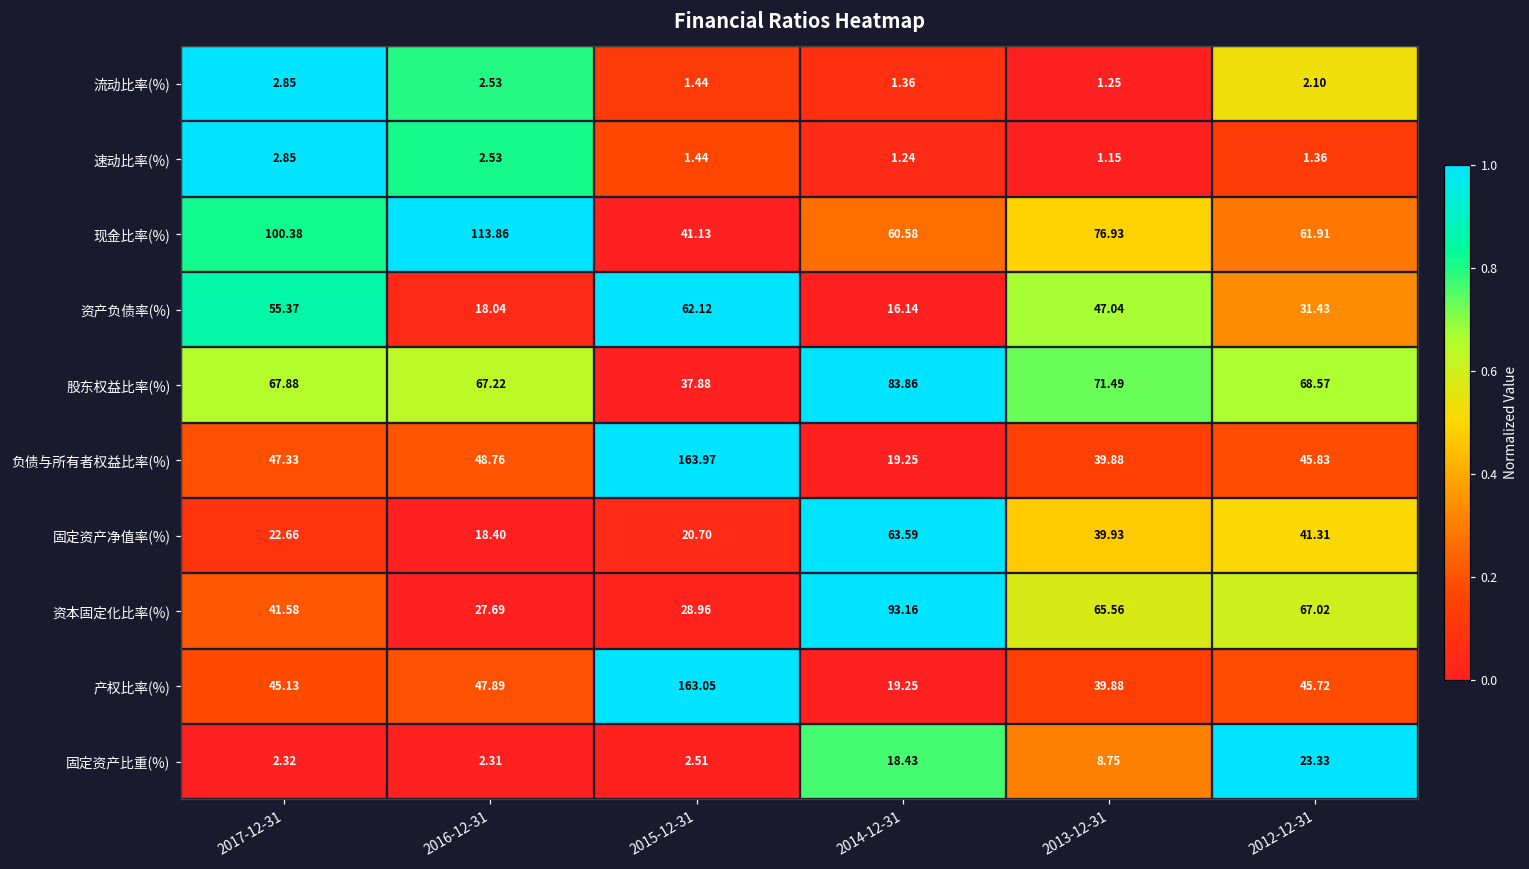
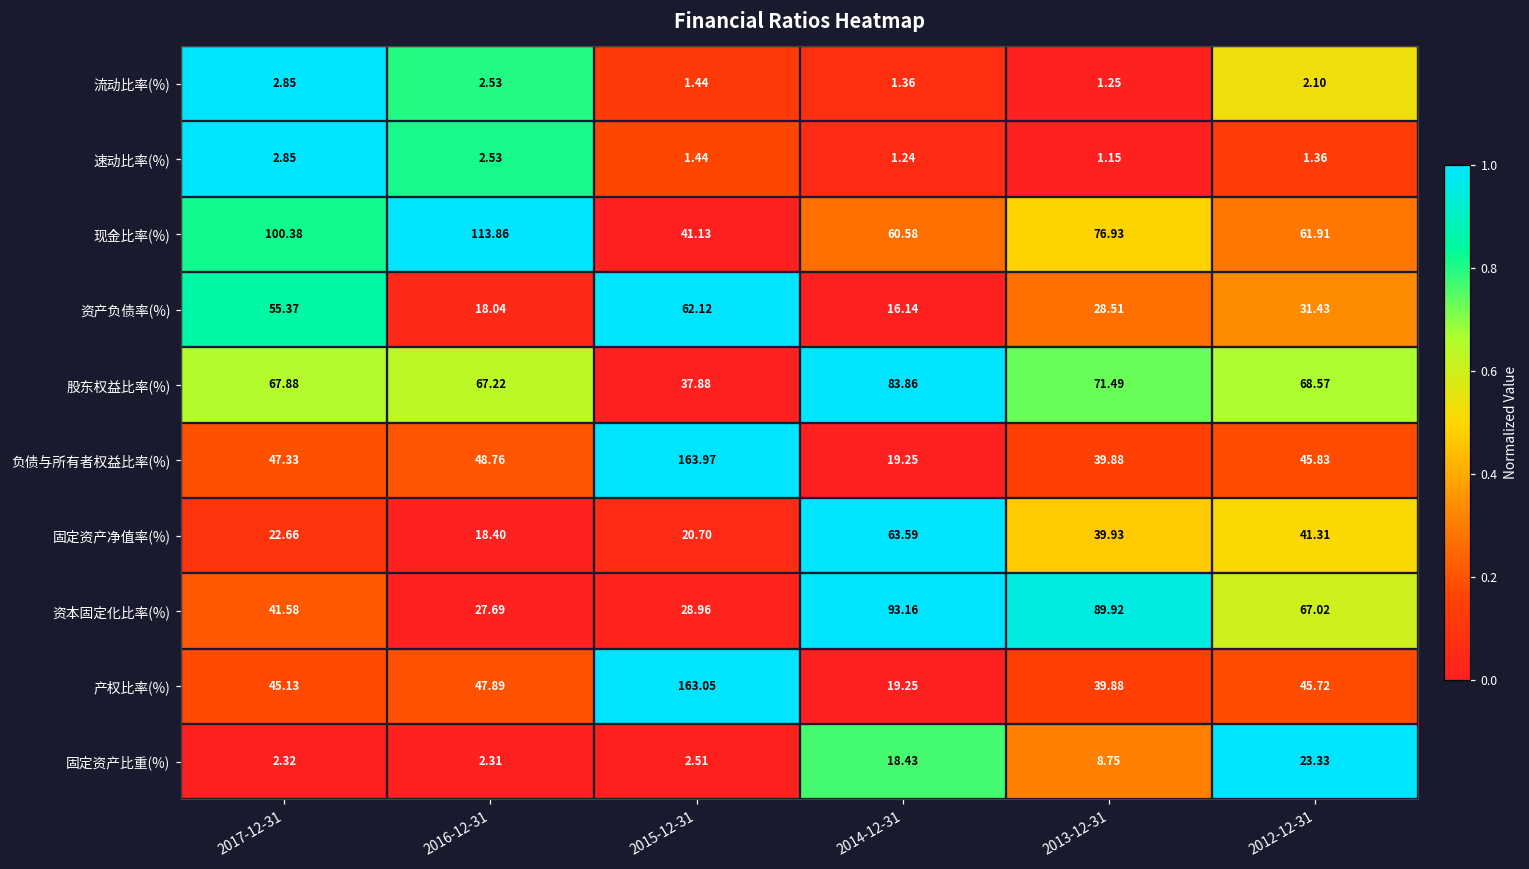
  {
    "流动比率(%)": {
      "2017-12-31": 2.85,
      "2016-12-31": 2.53,
      "2015-12-31": 1.44,
      "2014-12-31": 1.36,
      "2013-12-31": 1.25,
      "2012-12-31": 2.10
    },
    "速动比率(%)": {
      "2017-12-31": 2.85,
      "2016-12-31": 2.53,
      "2015-12-31": 1.44,
      "2014-12-31": 1.24,
      "2013-12-31": 1.15,
      "2012-12-31": 1.36
    },
    "现金比率(%)": {
      "2017-12-31": 100.38,
      "2016-12-31": 113.86,
      "2015-12-31": 41.13,
      "2014-12-31": 60.58,
      "2013-12-31": 76.93,
      "2012-12-31": 61.91
    },
    "资产负债率(%)": {
      "2017-12-31": 55.37,
      "2016-12-31": 18.04,
      "2015-12-31": 62.12,
      "2014-12-31": 16.14,
-     "2013-12-31": 47.04,
+     "2013-12-31": 28.51,
      "2012-12-31": 31.43
    },
    "股东权益比率(%)": {
      "2017-12-31": 67.88,
      "2016-12-31": 67.22,
      "2015-12-31": 37.88,
      "2014-12-31": 83.86,
      "2013-12-31": 71.49,
      "2012-12-31": 68.57
    },
    "负债与所有者权益比率(%)": {
      "2017-12-31": 47.33,
      "2016-12-31": 48.76,
      "2015-12-31": 163.97,
      "2014-12-31": 19.25,
      "2013-12-31": 39.88,
      "2012-12-31": 45.83
    },
    "固定资产净值率(%)": {
      "2017-12-31": 22.66,
      "2016-12-31": 18.40,
      "2015-12-31": 20.70,
      "2014-12-31": 63.59,
      "2013-12-31": 39.93,
      "2012-12-31": 41.31
    },
    "资本固定化比率(%)": {
      "2017-12-31": 41.58,
      "2016-12-31": 27.69,
      "2015-12-31": 28.96,
      "2014-12-31": 93.16,
-     "2013-12-31": 65.56,
+     "2013-12-31": 89.92,
      "2012-12-31": 67.02
    },
    "产权比率(%)": {
      "2017-12-31": 45.13,
      "2016-12-31": 47.89,
      "2015-12-31": 163.05,
      "2014-12-31": 19.25,
      "2013-12-31": 39.88,
      "2012-12-31": 45.72
    },
    "固定资产比重(%)": {
      "2017-12-31": 2.32,
      "2016-12-31": 2.31,
      "2015-12-31": 2.51,
      "2014-12-31": 18.43,
      "2013-12-31": 8.75,
      "2012-12-31": 23.33
    }
  }
